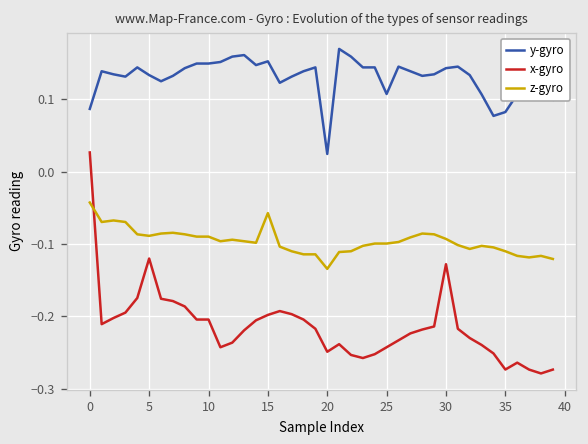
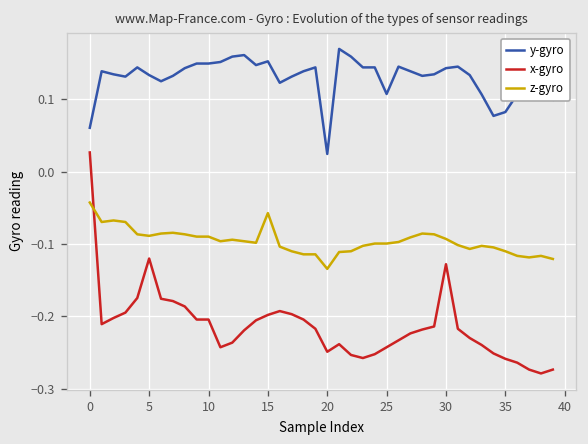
  {
    "y-gyro": {
-     "0": 0.09,
+     "0": 0.06,
      "5": 0.13,
      "10": 0.15,
      "15": 0.15,
      "20": 0.02,
      "25": 0.11,
      "30": 0.14,
      "35": 0.08
    },
    "x-gyro": {
      "0": 0.03,
      "5": -0.12,
      "10": -0.20,
      "15": -0.20,
      "20": -0.25,
      "25": -0.24,
      "30": -0.13,
-     "35": -0.27
+     "35": -0.26
    },
    "z-gyro": {
      "0": -0.04,
      "5": -0.09,
      "10": -0.09,
      "15": -0.06,
      "20": -0.13,
      "25": -0.10,
      "30": -0.09,
      "35": -0.11
    }
  }
